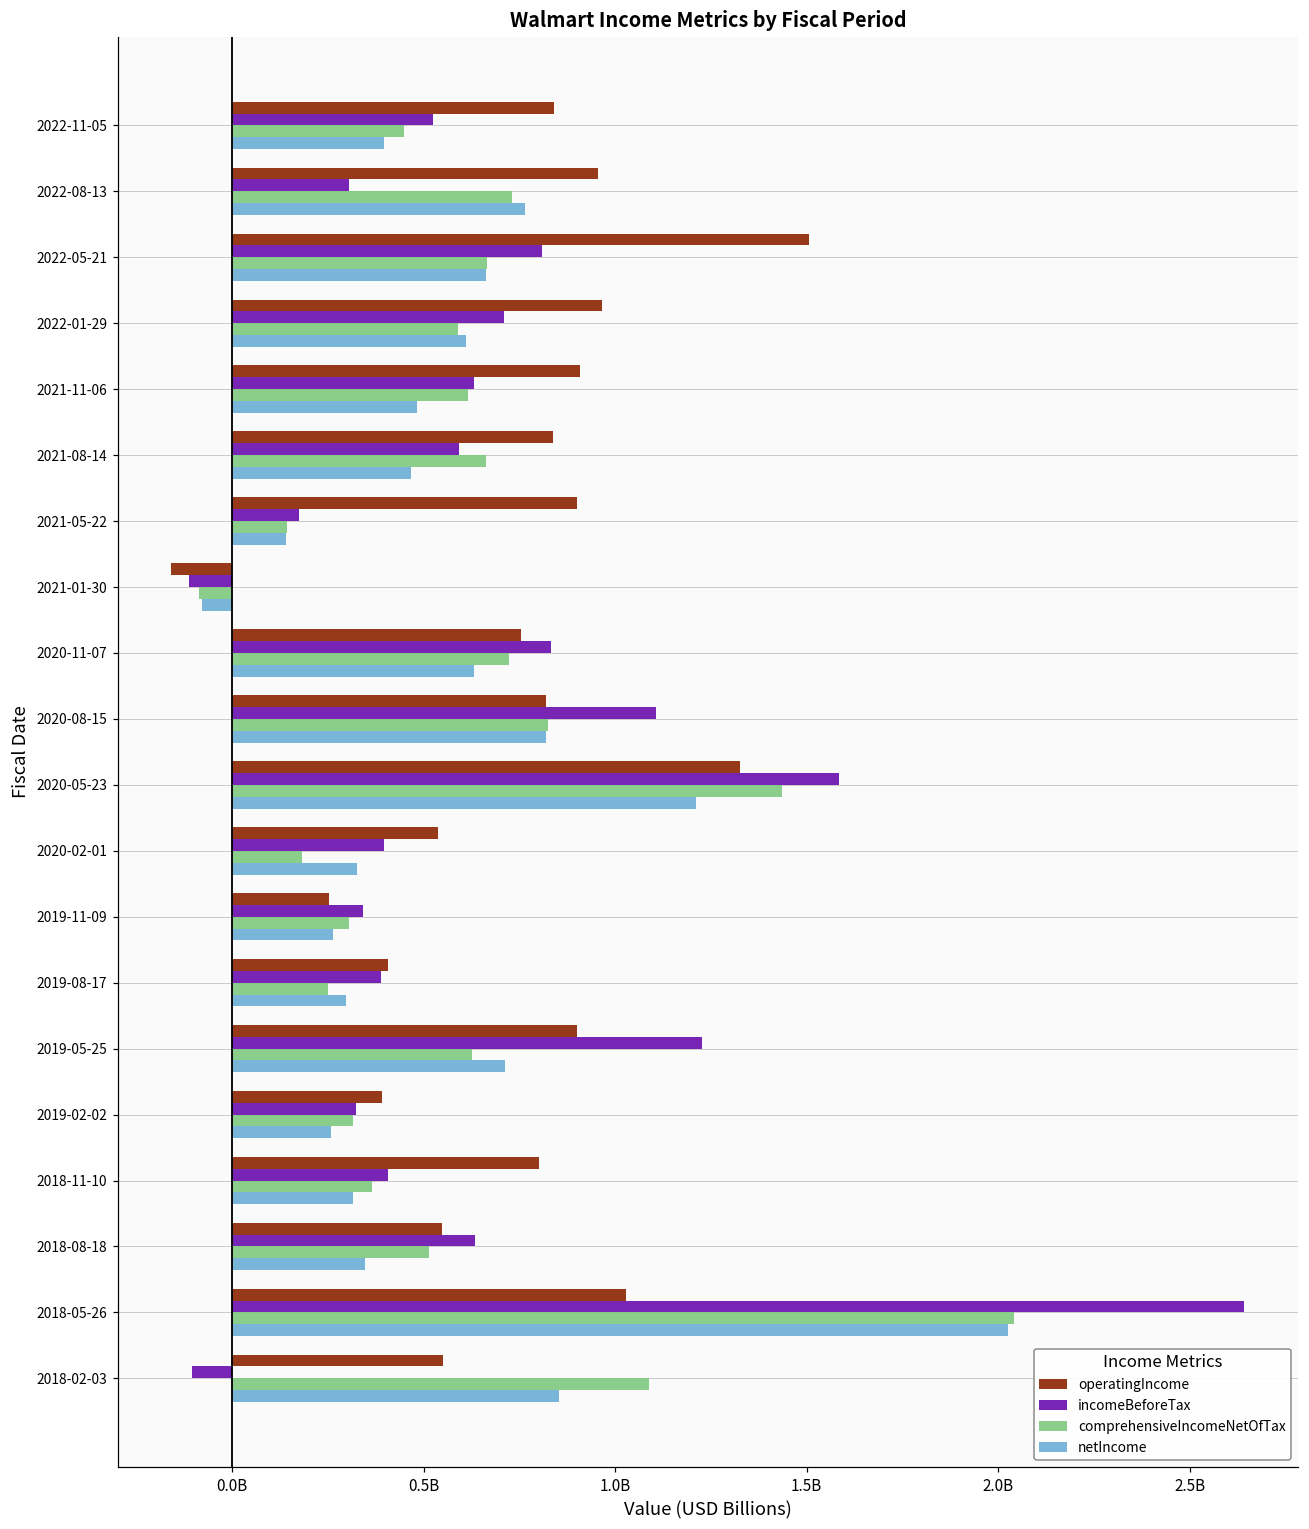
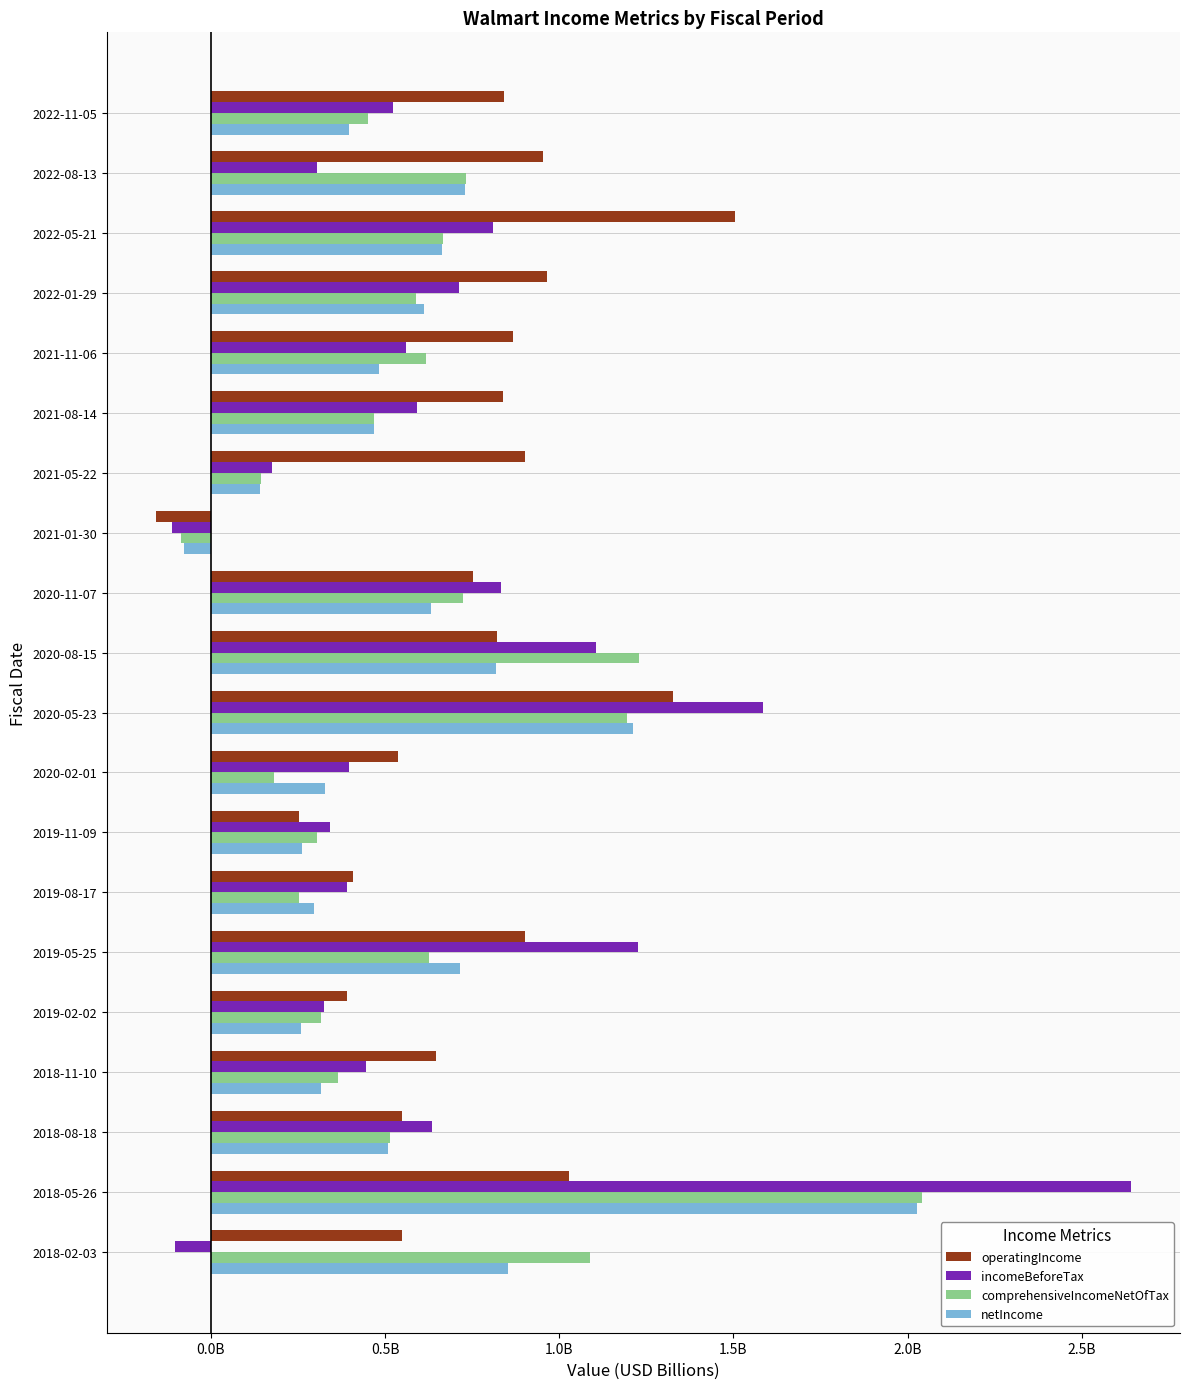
  {
    "operatingIncome": {
      "2022-11-05": 840000000,
      "2022-08-13": 950000000,
      "2022-05-21": 1510000000,
      "2022-01-29": 970000000,
-     "2021-11-06": 910000000,
+     "2021-11-06": 870000000,
      "2021-08-14": 840000000,
      "2021-05-22": 900000000,
      "2021-01-30": -160000000,
      "2020-11-07": 750000000,
      "2020-08-15": 820000000,
      "2020-05-23": 1330000000,
      "2020-02-01": 540000000,
      "2019-11-09": 250000000,
      "2019-08-17": 410000000,
      "2019-05-25": 900000000,
      "2019-02-02": 390000000,
-     "2018-11-10": 800000000,
+     "2018-11-10": 650000000,
      "2018-08-18": 550000000,
      "2018-05-26": 1030000000,
      "2018-02-03": 550000000
    },
    "incomeBeforeTax": {
      "2022-11-05": 520000000,
      "2022-08-13": 300000000,
      "2022-05-21": 810000000,
      "2022-01-29": 710000000,
-     "2021-11-06": 630000000,
+     "2021-11-06": 560000000,
      "2021-08-14": 590000000,
      "2021-05-22": 180000000,
      "2021-01-30": -110000000,
      "2020-11-07": 830000000,
      "2020-08-15": 1110000000,
      "2020-05-23": 1590000000,
      "2020-02-01": 400000000,
      "2019-11-09": 340000000,
      "2019-08-17": 390000000,
      "2019-05-25": 1230000000,
      "2019-02-02": 330000000,
-     "2018-11-10": 410000000,
+     "2018-11-10": 450000000,
      "2018-08-18": 640000000,
      "2018-05-26": 2640000000,
      "2018-02-03": -100000000
    },
    "comprehensiveIncomeNetOfTax": {
      "2022-11-05": 450000000,
      "2022-08-13": 730000000,
      "2022-05-21": 670000000,
      "2022-01-29": 590000000,
      "2021-11-06": 620000000,
-     "2021-08-14": 660000000,
+     "2021-08-14": 470000000,
      "2021-05-22": 140000000,
      "2021-01-30": -90000000,
      "2020-11-07": 720000000,
-     "2020-08-15": 830000000,
-     "2020-05-23": 1440000000,
+     "2020-08-15": 1230000000,
+     "2020-05-23": 1190000000,
      "2020-02-01": 180000000,
      "2019-11-09": 310000000,
      "2019-08-17": 250000000,
      "2019-05-25": 630000000,
      "2019-02-02": 320000000,
      "2018-11-10": 370000000,
      "2018-08-18": 510000000,
      "2018-05-26": 2040000000,
      "2018-02-03": 1090000000
    },
    "netIncome": {
      "2022-11-05": 400000000,
-     "2022-08-13": 770000000,
+     "2022-08-13": 730000000,
      "2022-05-21": 660000000,
      "2022-01-29": 610000000,
      "2021-11-06": 480000000,
      "2021-08-14": 470000000,
      "2021-05-22": 140000000,
      "2021-01-30": -80000000,
      "2020-11-07": 630000000,
      "2020-08-15": 820000000,
      "2020-05-23": 1210000000,
      "2020-02-01": 330000000,
      "2019-11-09": 260000000,
      "2019-08-17": 300000000,
      "2019-05-25": 710000000,
      "2019-02-02": 260000000,
      "2018-11-10": 320000000,
-     "2018-08-18": 350000000,
+     "2018-08-18": 510000000,
      "2018-05-26": 2030000000,
      "2018-02-03": 850000000
    }
  }
